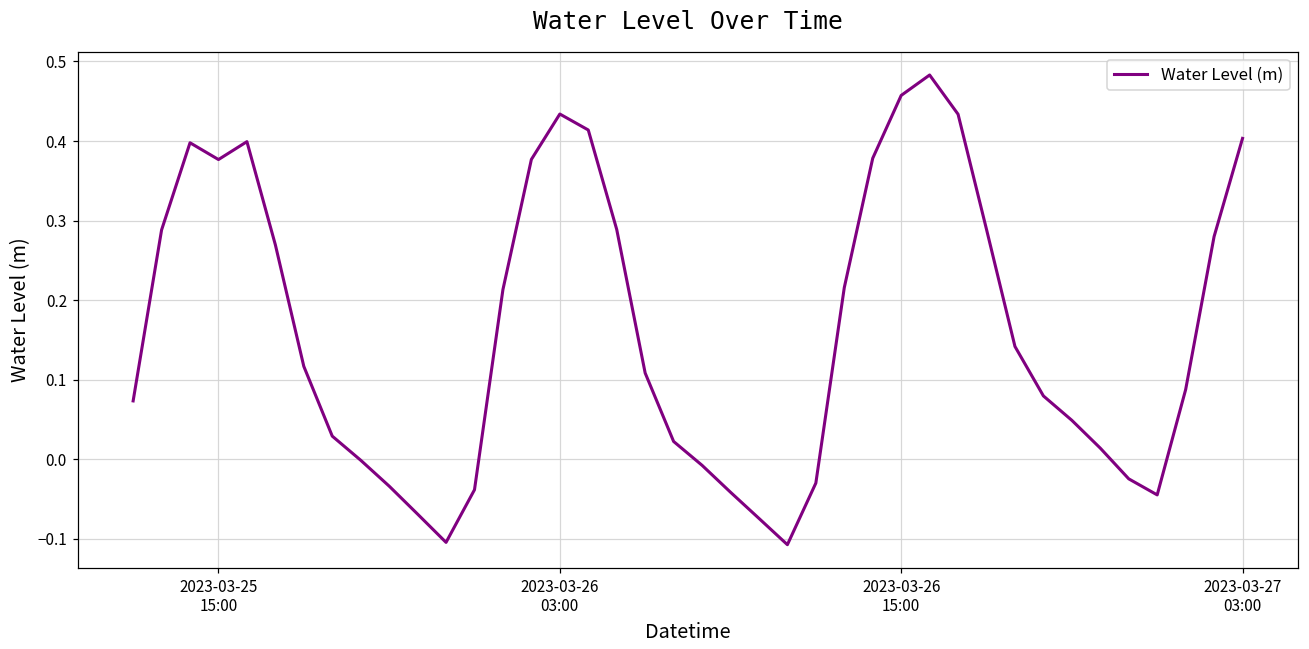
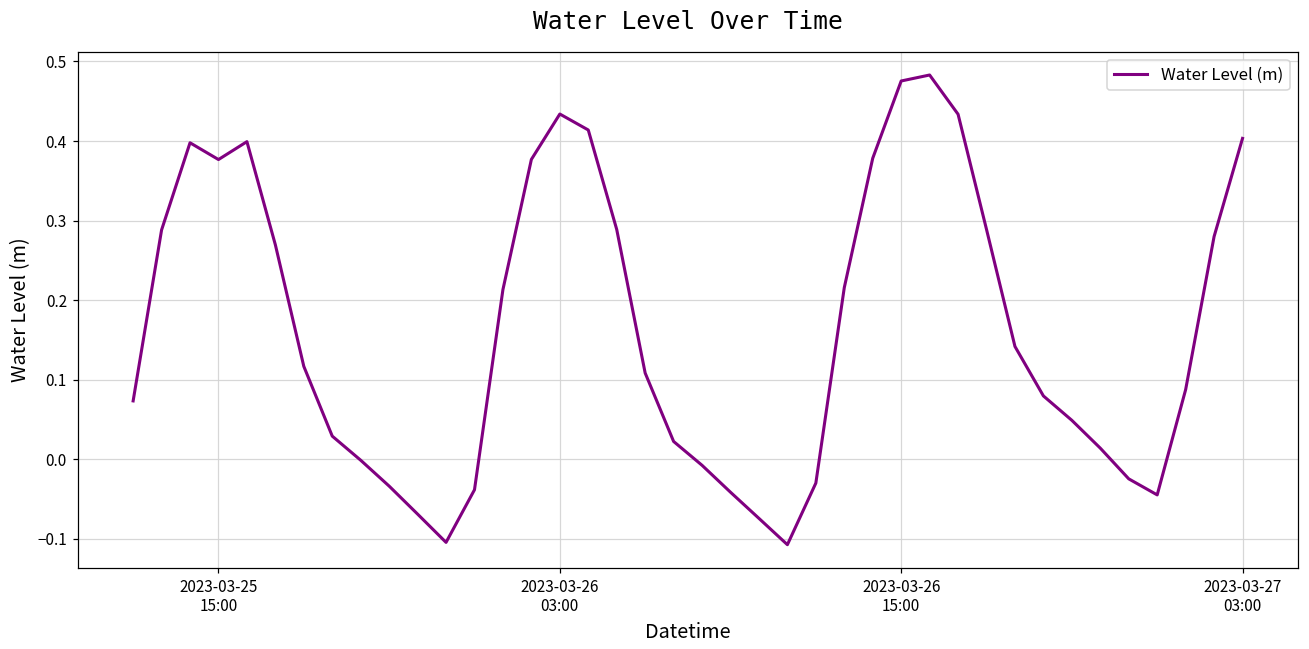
  {
    "2023-03-25 15:00": 0.38,
    "2023-03-26 03:00": 0.43,
-   "2023-03-26 15:00": 0.46,
+   "2023-03-26 15:00": 0.48,
    "2023-03-27 03:00": 0.40
  }
